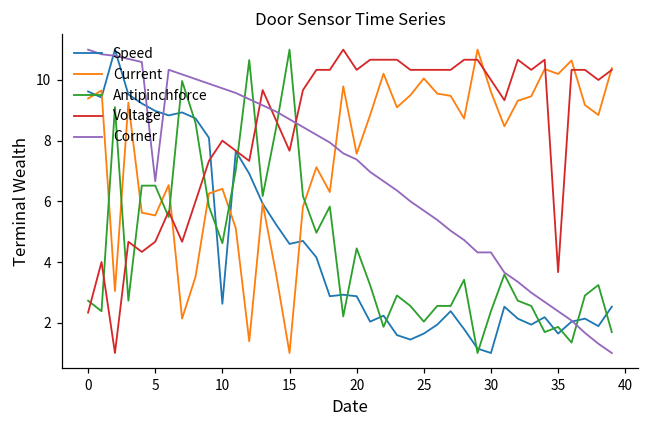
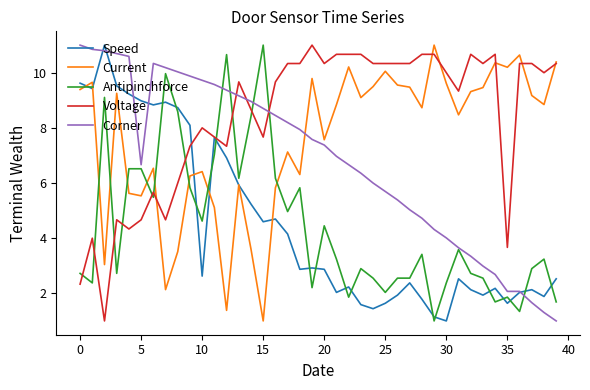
  {
    "Speed": {
      "0": 9.6,
      "5": 9.0,
      "10": 2.6,
      "15": 4.6,
      "20": 2.9,
      "25": 1.6,
      "30": 1.0,
      "35": 1.6
    },
    "Current": {
      "0": 9.4,
      "5": 5.5,
      "10": 6.4,
      "15": 1.0,
      "20": 7.6,
      "25": 10.1,
      "30": 9.6,
      "35": 10.2
    },
    "Antipinchforce": {
      "0": 2.7,
      "5": 6.5,
      "10": 4.6,
      "15": 11.0,
      "20": 4.4,
      "25": 2.0,
      "30": 2.4,
      "35": 1.9
    },
    "Voltage": {
      "0": 2.3,
      "5": 4.7,
      "10": 8.0,
      "15": 7.7,
      "20": 10.3,
      "25": 10.3,
      "30": 10.0,
      "35": 3.7
    },
    "Corner": {
      "0": 11.0,
      "5": 6.7,
      "10": 9.7,
      "15": 8.7,
      "20": 7.4,
      "25": 5.7,
-     "30": 4.3,
-     "35": 2.4
+     "30": 4.0,
+     "35": 2.1
    }
  }
